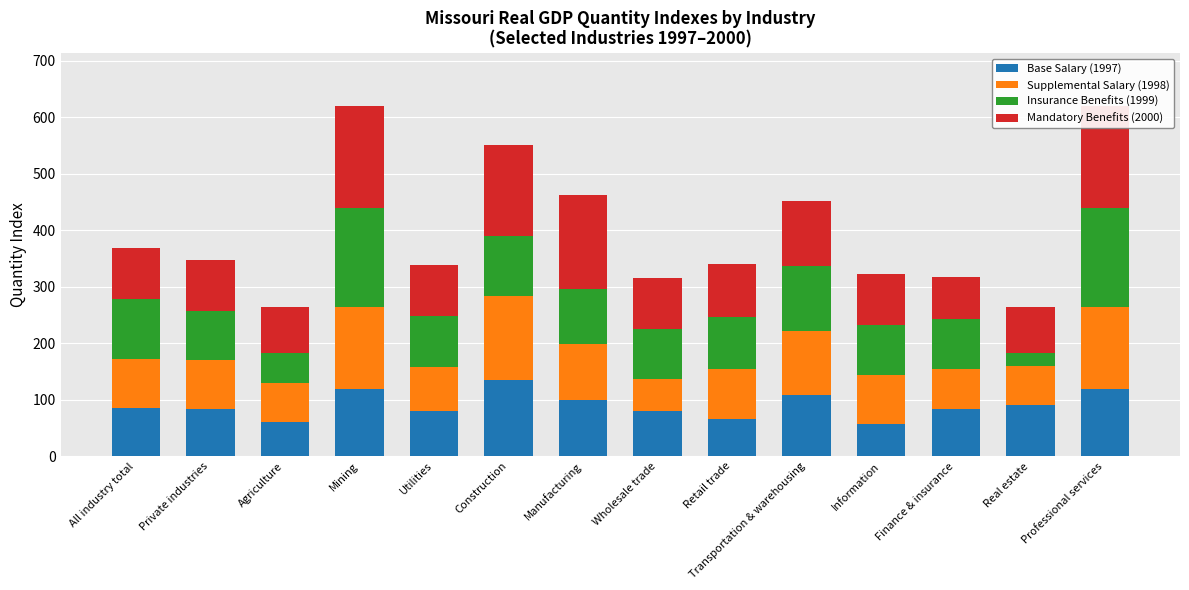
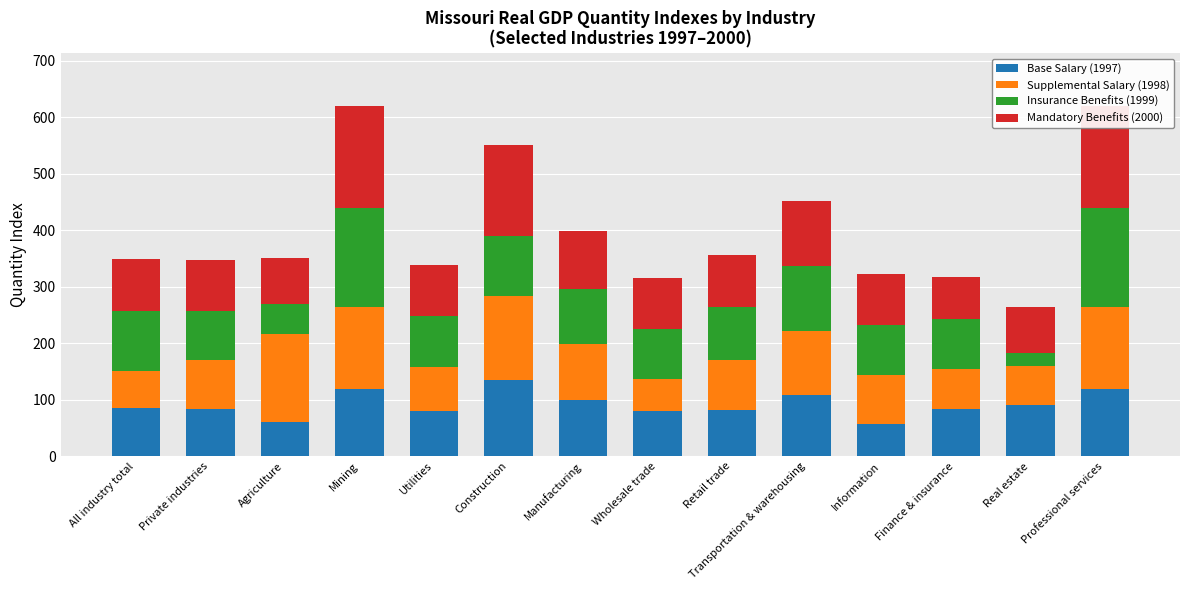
  {
    "Base Salary (1997)": {
      "All industry total": 80,
      "Private industries": 80,
      "Agriculture": 60,
      "Mining": 120,
      "Utilities": 80,
      "Construction": 130,
      "Manufacturing": 100,
      "Wholesale trade": 80,
-     "Retail trade": 60,
+     "Retail trade": 80,
      "Transportation & warehousing": 110,
      "Information": 60,
      "Finance & insurance": 80,
      "Real estate": 90,
      "Professional services": 120
    },
    "Supplemental Salary (1998)": {
-     "All industry total": 90,
+     "All industry total": 70,
      "Private industries": 90,
-     "Agriculture": 70,
+     "Agriculture": 160,
      "Mining": 140,
      "Utilities": 80,
      "Construction": 150,
      "Manufacturing": 100,
      "Wholesale trade": 60,
      "Retail trade": 90,
      "Transportation & warehousing": 110,
      "Information": 90,
      "Finance & insurance": 70,
      "Real estate": 70,
      "Professional services": 140
    },
    "Insurance Benefits (1999)": {
      "All industry total": 110,
      "Private industries": 90,
      "Agriculture": 50,
      "Mining": 180,
      "Utilities": 90,
      "Construction": 110,
      "Manufacturing": 100,
      "Wholesale trade": 90,
      "Retail trade": 90,
      "Transportation & warehousing": 120,
      "Information": 90,
      "Finance & insurance": 90,
      "Real estate": 20,
      "Professional services": 180
    },
    "Mandatory Benefits (2000)": {
      "All industry total": 90,
      "Private industries": 90,
      "Agriculture": 80,
      "Mining": 180,
      "Utilities": 90,
      "Construction": 160,
-     "Manufacturing": 170,
+     "Manufacturing": 100,
      "Wholesale trade": 90,
      "Retail trade": 90,
      "Transportation & warehousing": 110,
      "Information": 90,
      "Finance & insurance": 70,
      "Real estate": 80
    }
  }
